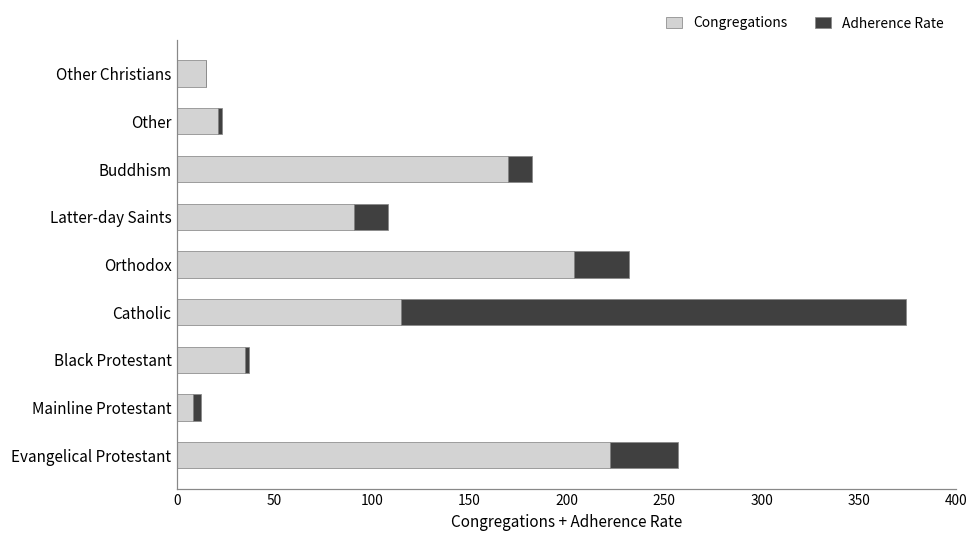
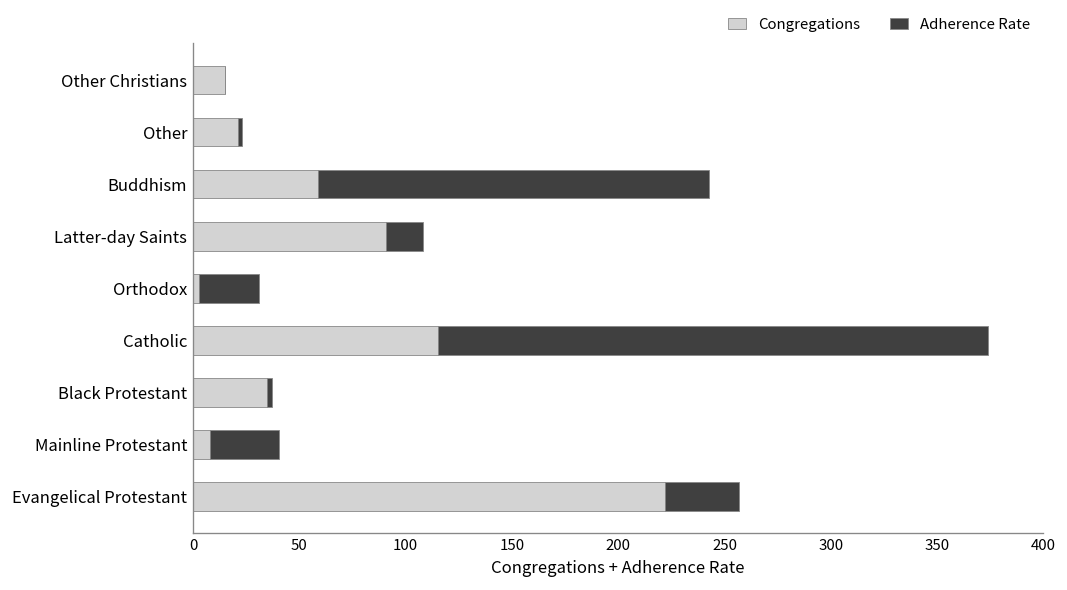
  {
    "Congregations": {
      "Other Christians": 15,
      "Other": 21,
-     "Buddhism": 170,
+     "Buddhism": 59,
      "Latter-day Saints": 91,
-     "Orthodox": 204,
+     "Orthodox": 3,
      "Catholic": 115,
      "Black Protestant": 35,
      "Mainline Protestant": 8,
      "Evangelical Protestant": 222
    },
    "Adherence Rate": {
      "Other Christians": 0,
      "Other": 2,
-     "Buddhism": 12,
+     "Buddhism": 184,
      "Latter-day Saints": 17,
      "Orthodox": 28,
      "Catholic": 259,
      "Black Protestant": 2,
-     "Mainline Protestant": 4,
+     "Mainline Protestant": 32,
      "Evangelical Protestant": 35
    }
  }
